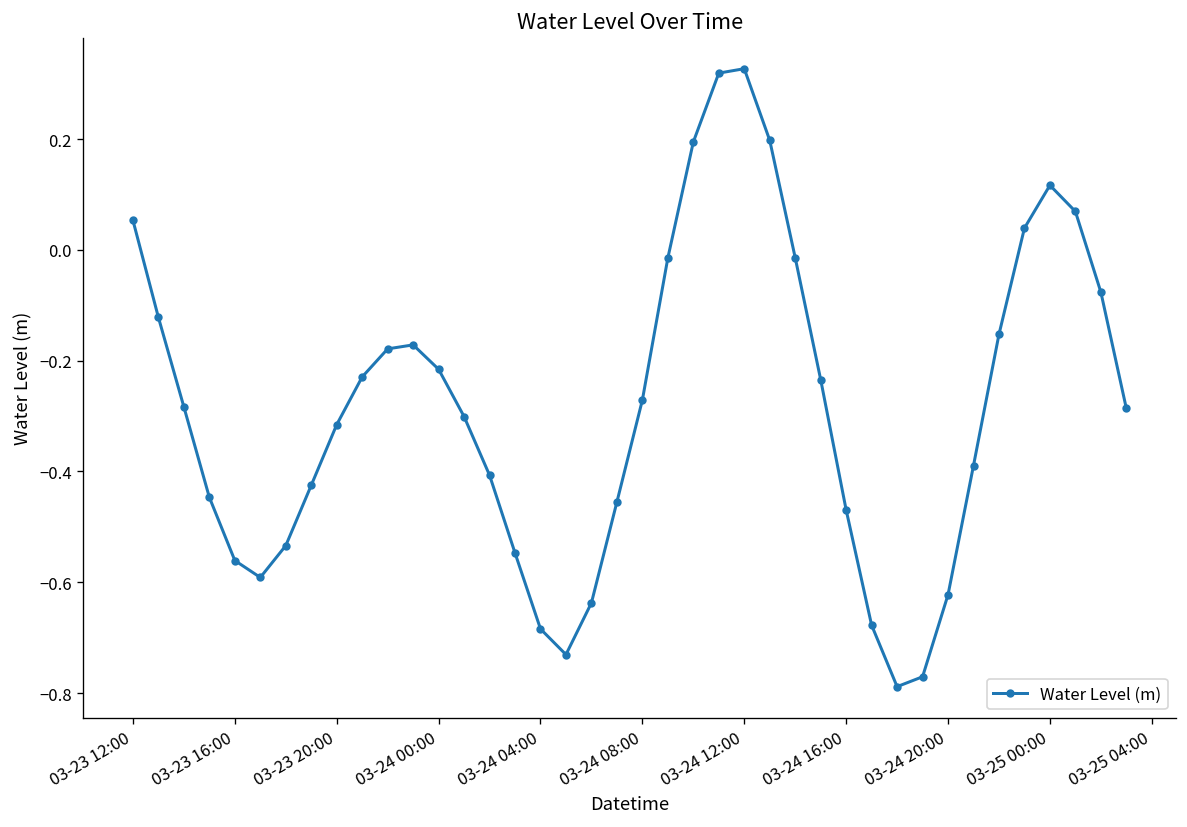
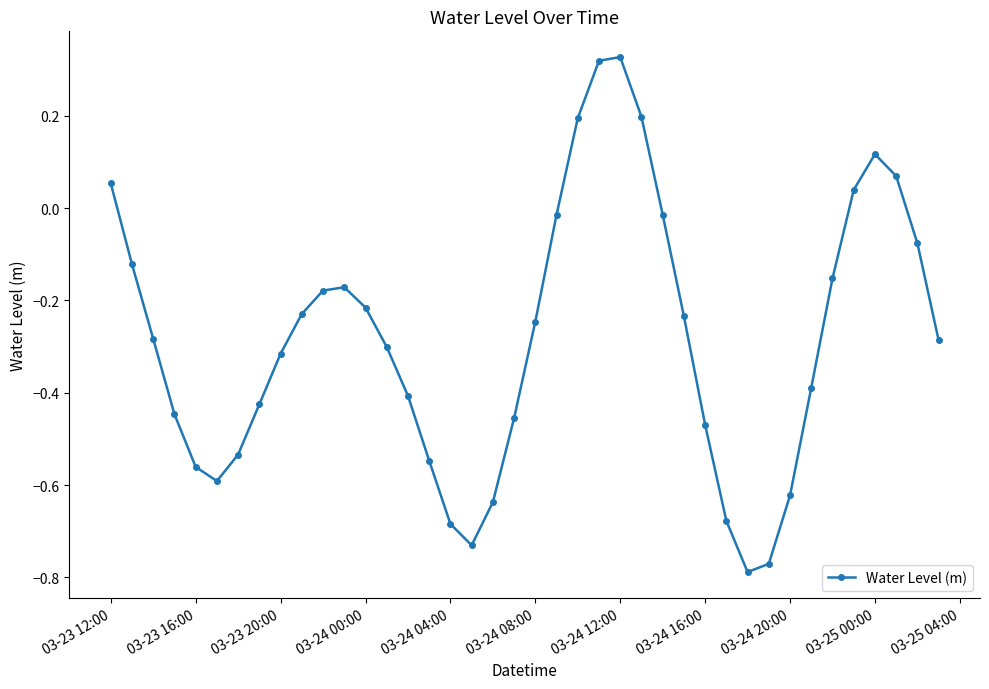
  {
    "03-23 12:00": 0.05,
    "03-23 16:00": -0.56,
    "03-23 20:00": -0.32,
    "03-24 00:00": -0.22,
    "03-24 04:00": -0.68,
-   "03-24 08:00": -0.27,
+   "03-24 08:00": -0.25,
    "03-24 12:00": 0.33,
    "03-24 16:00": -0.47,
    "03-24 20:00": -0.62,
    "03-25 00:00": 0.12
  }
